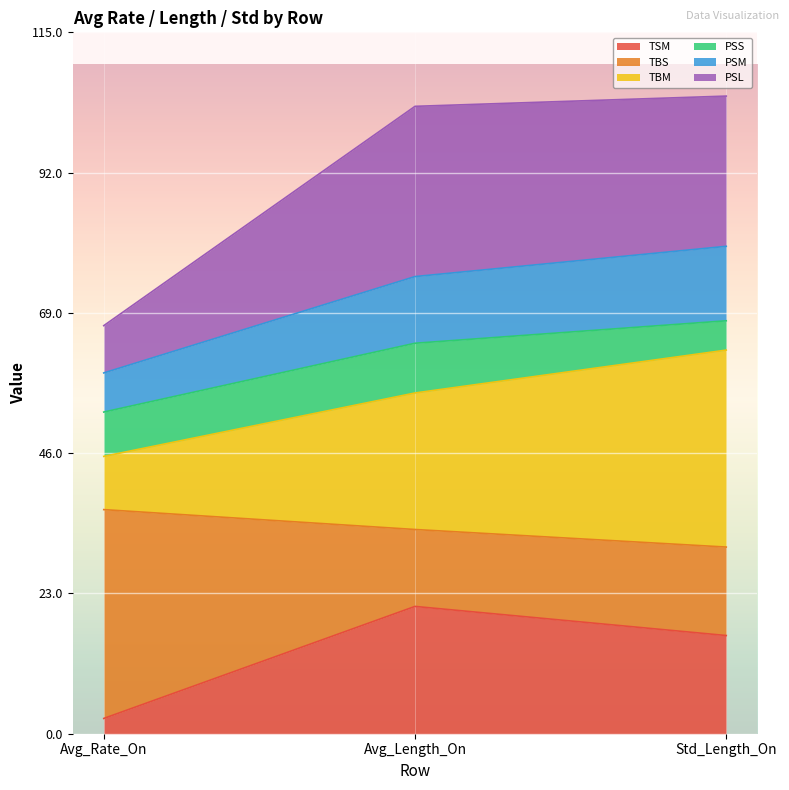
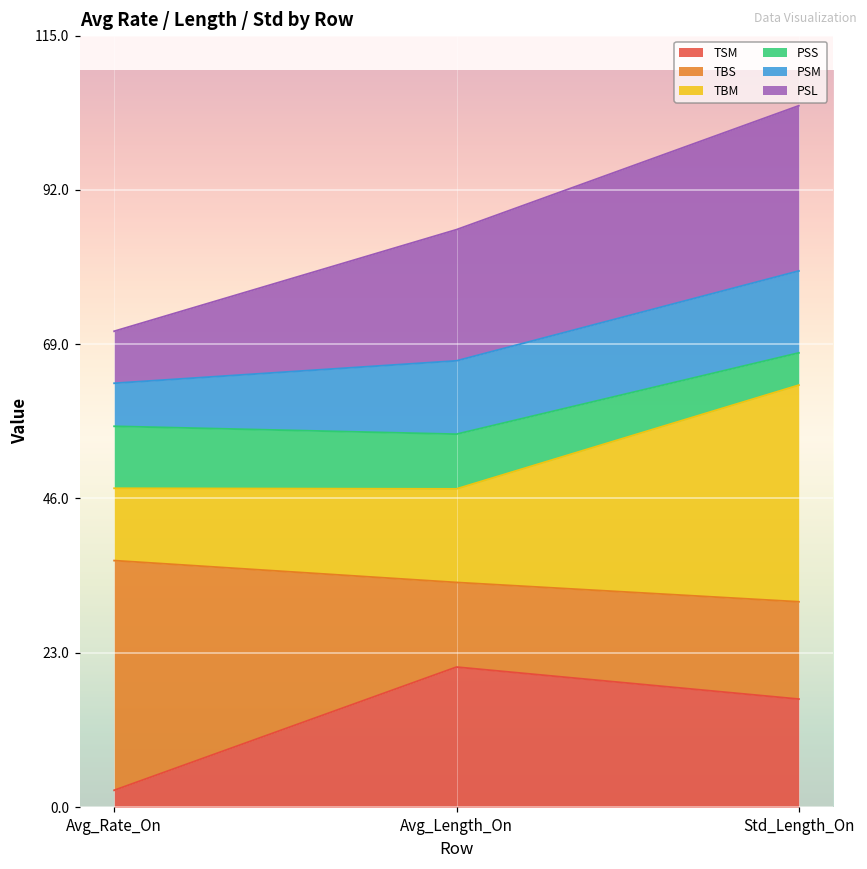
  {
    "TBM": {
-     "Avg_Rate_On": 9,
-     "Avg_Length_On": 22,
+     "Avg_Rate_On": 11,
+     "Avg_Length_On": 14,
      "Std_Length_On": 32
    },
    "PSS": {
-     "Avg_Rate_On": 7,
+     "Avg_Rate_On": 9,
      "Avg_Length_On": 8,
      "Std_Length_On": 5
    },
    "PSM": {
      "Avg_Rate_On": 6,
      "Avg_Length_On": 11,
      "Std_Length_On": 12
    },
    "PSL": {
      "Avg_Rate_On": 8,
-     "Avg_Length_On": 28,
+     "Avg_Length_On": 20,
      "Std_Length_On": 25
    }
  }
